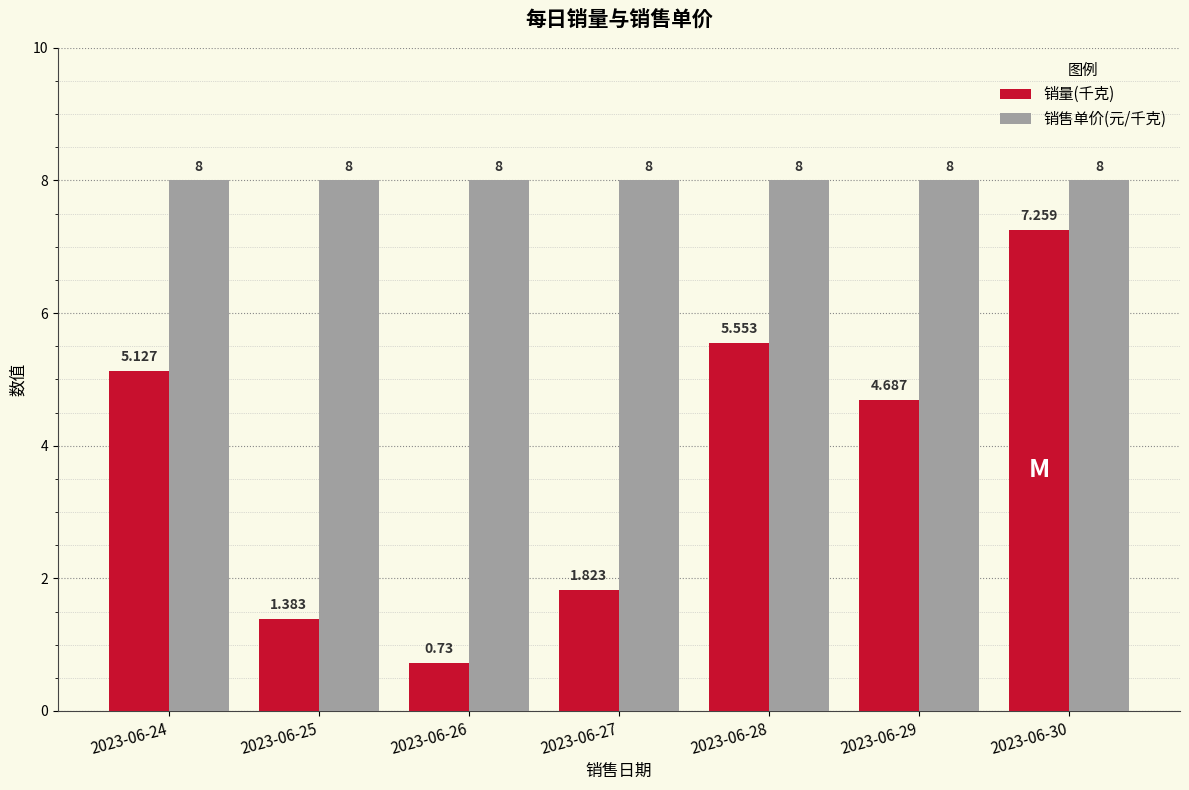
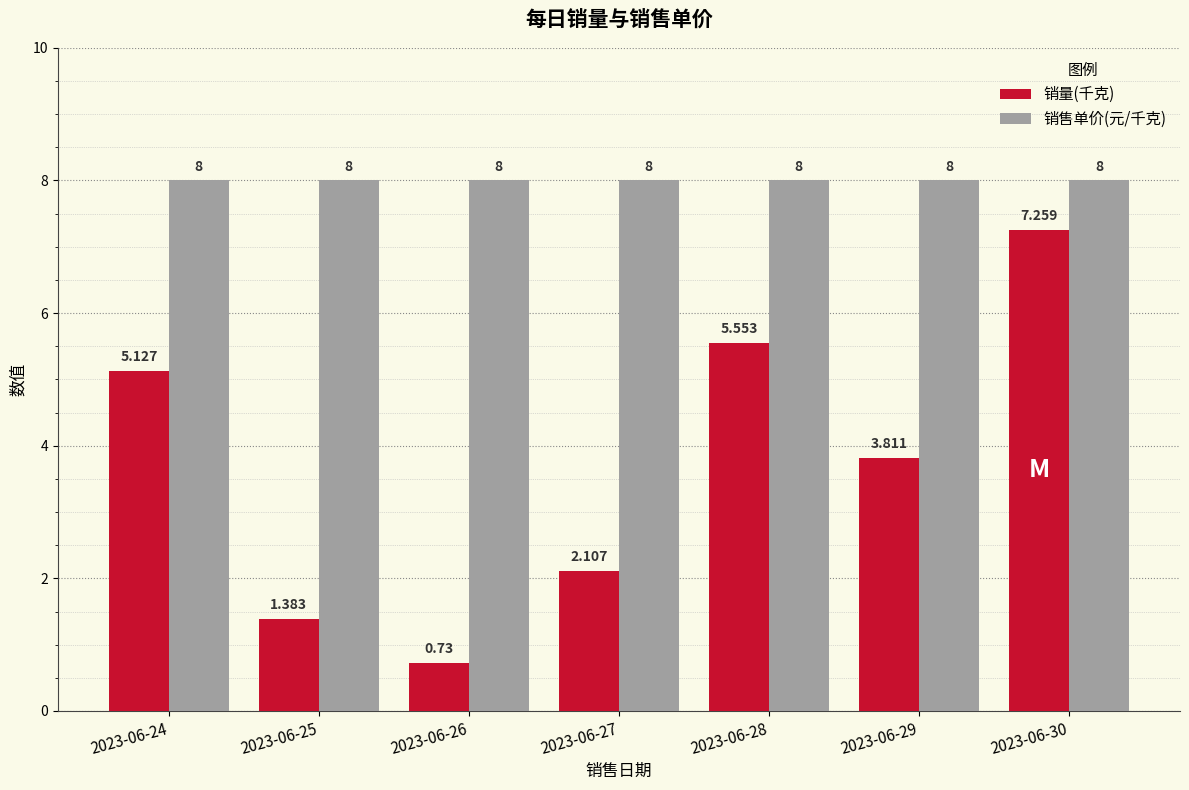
  {
    "销量(千克)": {
      "2023-06-24": 5.127,
      "2023-06-25": 1.383,
      "2023-06-26": 0.73,
-     "2023-06-27": 1.823,
+     "2023-06-27": 2.107,
      "2023-06-28": 5.553,
-     "2023-06-29": 4.687,
+     "2023-06-29": 3.811,
      "2023-06-30": 7.259
    },
    "销售单价(元/千克)": {
      "2023-06-24": 8,
      "2023-06-25": 8,
      "2023-06-26": 8,
      "2023-06-27": 8,
      "2023-06-28": 8,
      "2023-06-29": 8,
      "2023-06-30": 8
    }
  }
